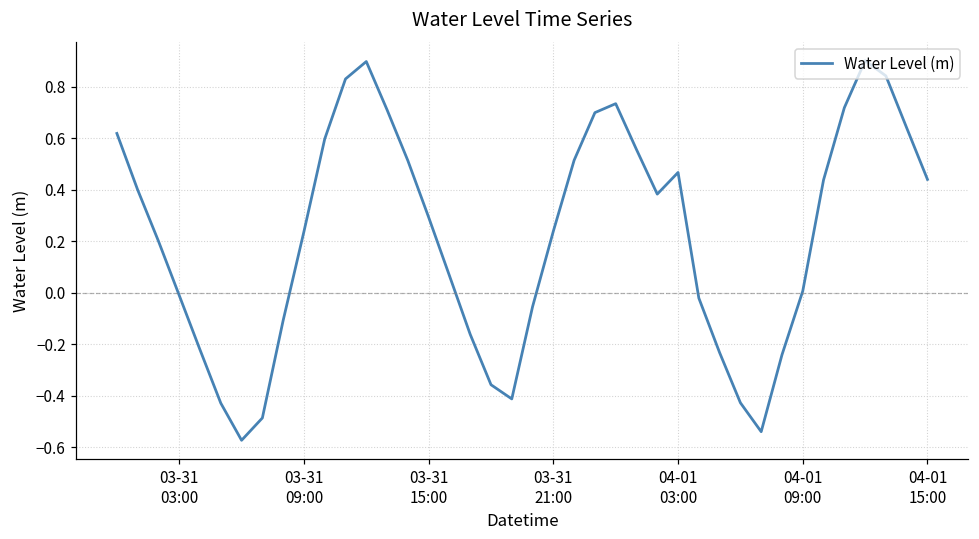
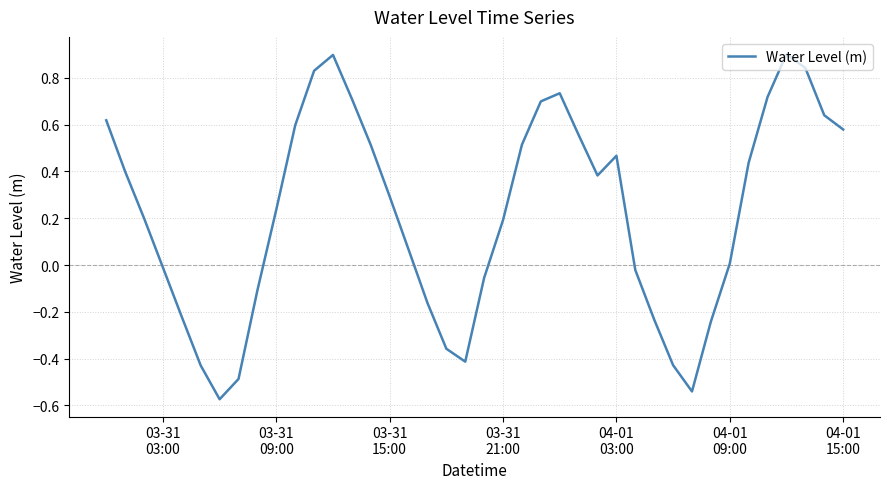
  {
    "03-31 03:00": -0.01,
    "03-31 09:00": 0.24,
    "03-31 15:00": 0.29,
-   "03-31 21:00": 0.24,
+   "03-31 21:00": 0.19,
    "04-01 03:00": 0.47,
    "04-01 09:00": 0.01,
-   "04-01 15:00": 0.44
+   "04-01 15:00": 0.58
  }
